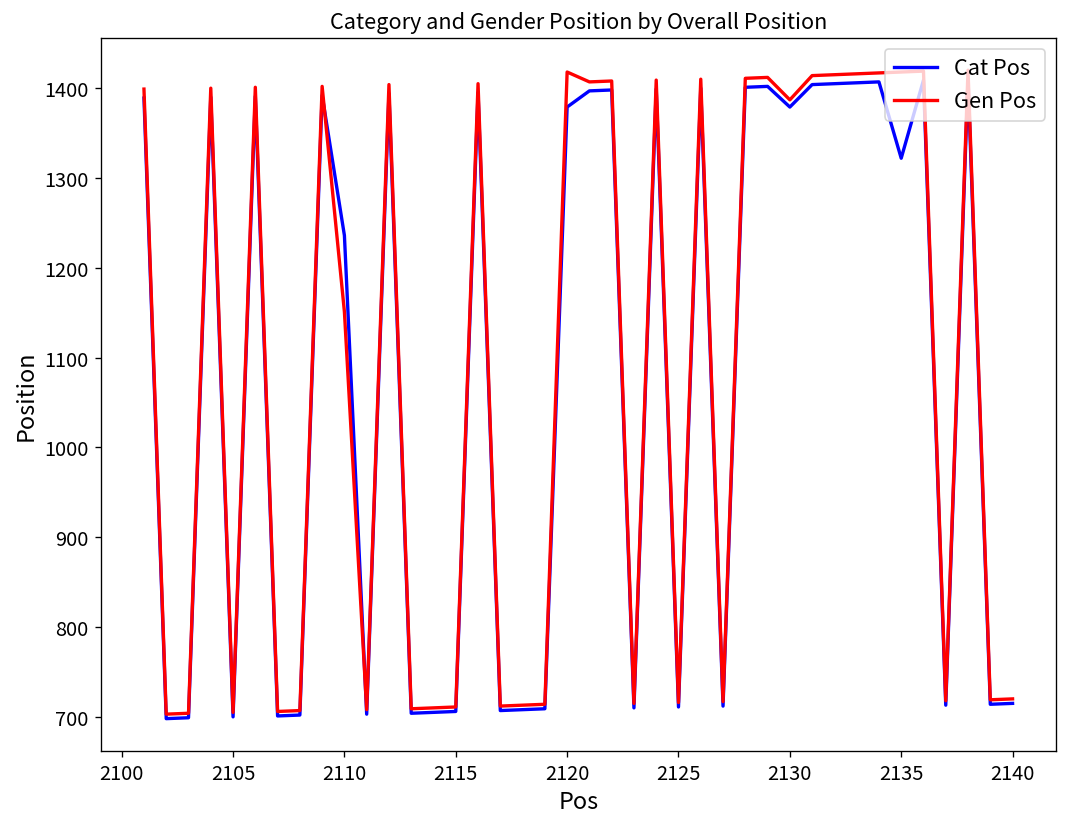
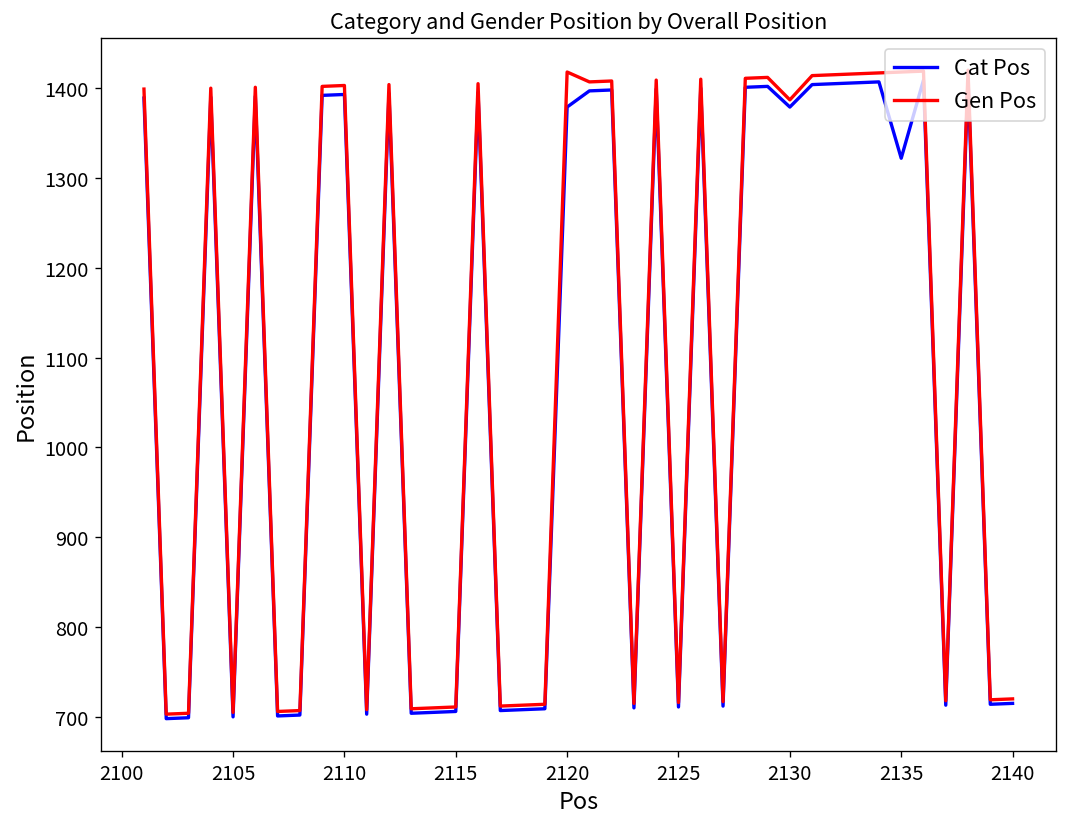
  {
    "Cat Pos": {
      "2105": 700,
-     "2110": 1240,
+     "2110": 1390,
      "2115": 710,
      "2120": 1380,
      "2125": 710,
      "2130": 1380,
      "2135": 1320,
      "2140": 720
    },
    "Gen Pos": {
      "2105": 710,
-     "2110": 1150,
+     "2110": 1400,
      "2115": 710,
      "2120": 1420,
      "2125": 720,
      "2130": 1390,
      "2140": 720
    }
  }
